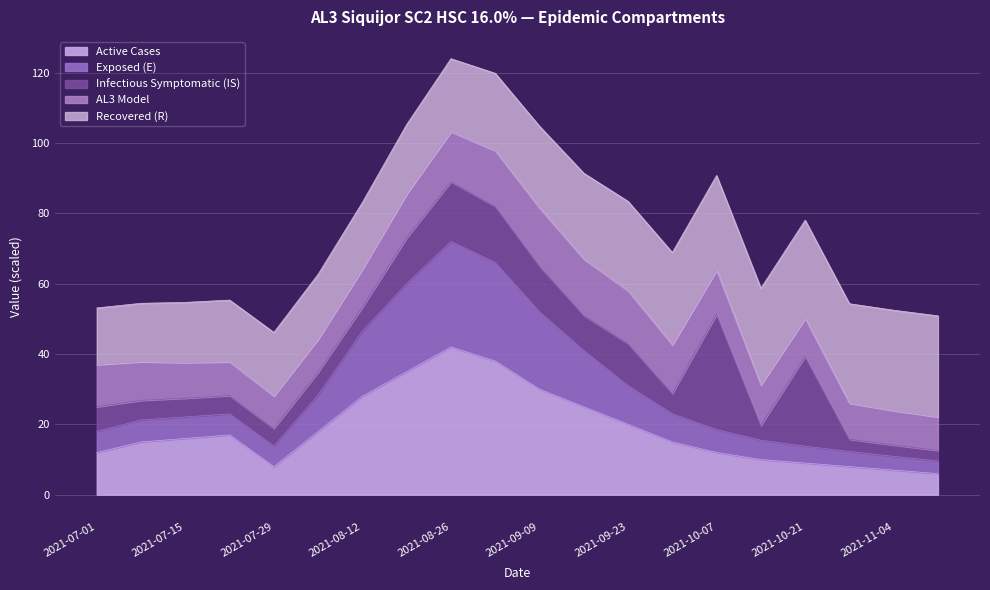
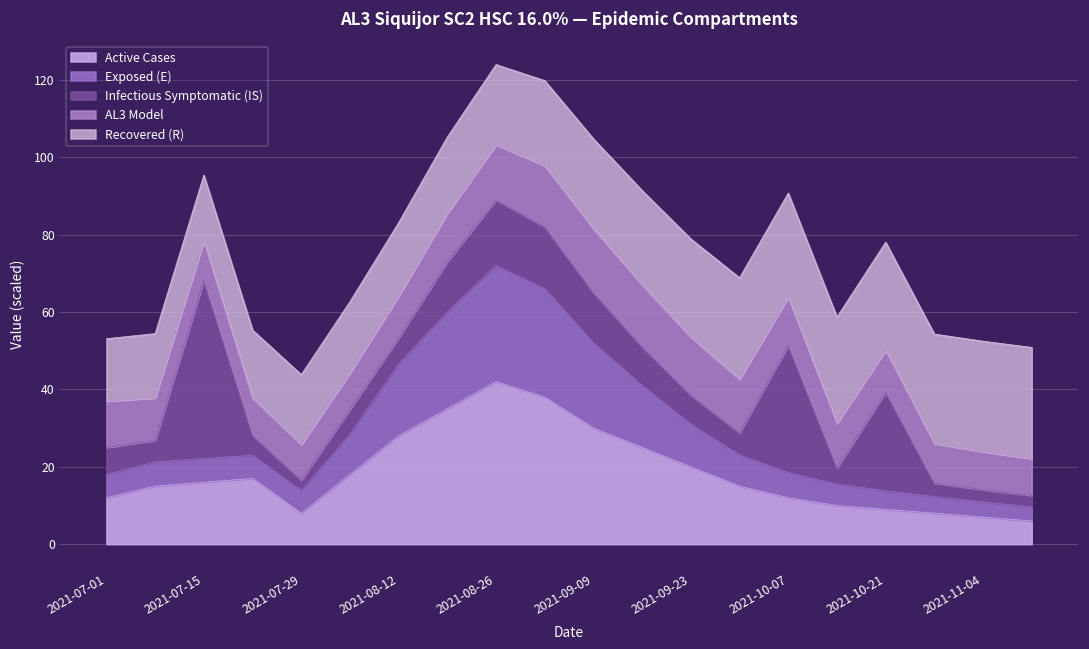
  {
    "Infectious Symptomatic (IS)": {
      "2021-07-01": 7,
-     "2021-07-15": 5,
-     "2021-07-29": 5,
+     "2021-07-15": 46,
+     "2021-07-29": 3,
      "2021-08-12": 7,
      "2021-08-26": 17,
      "2021-09-09": 13,
-     "2021-09-23": 12,
+     "2021-09-23": 8,
      "2021-10-07": 33,
      "2021-10-21": 25,
      "2021-11-04": 3
    }
  }
